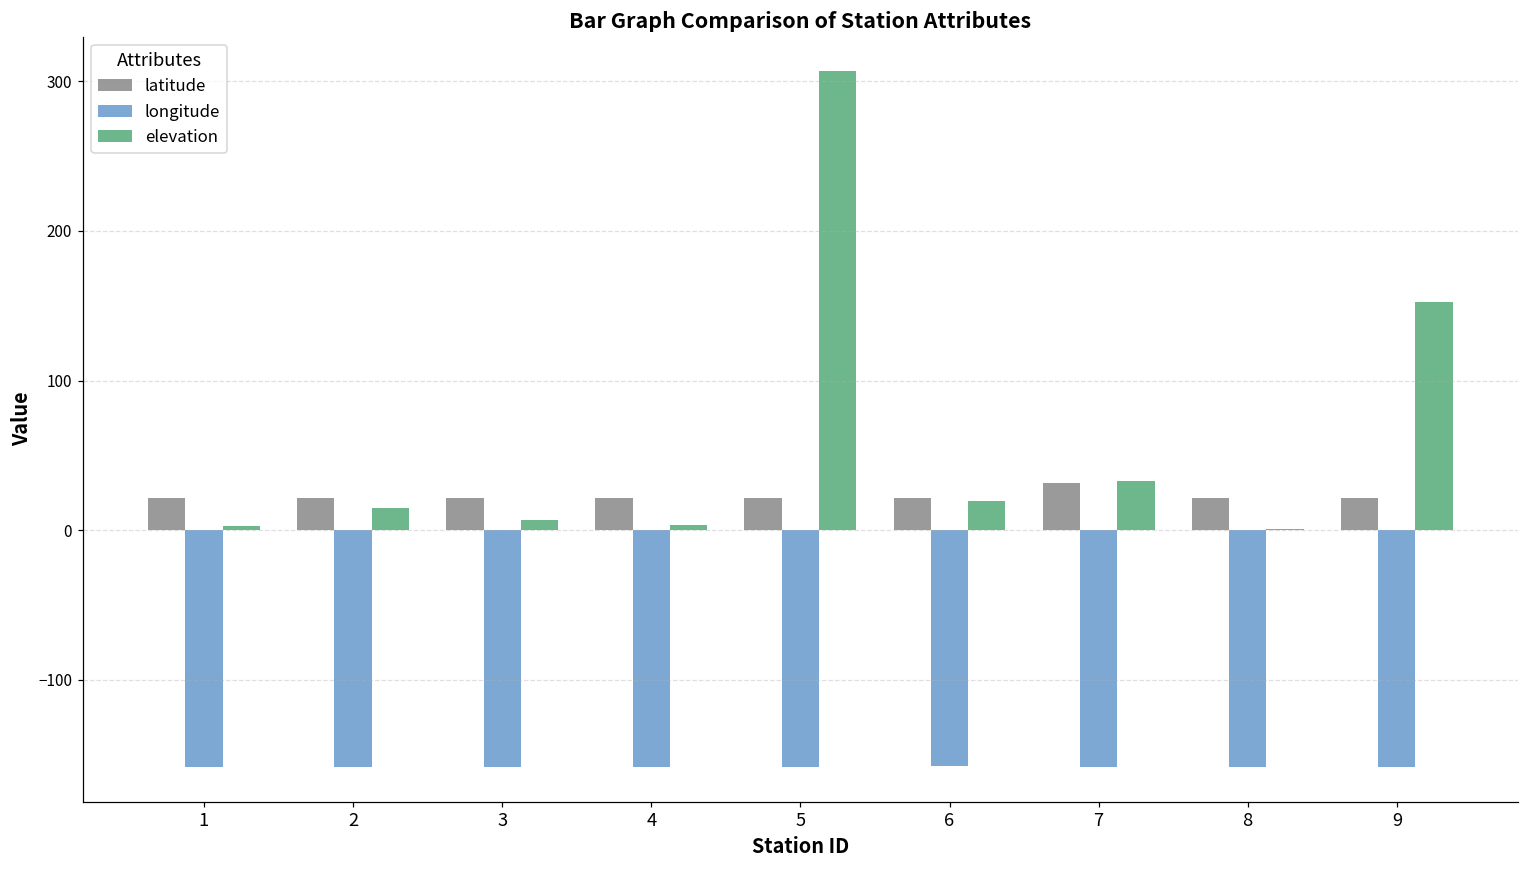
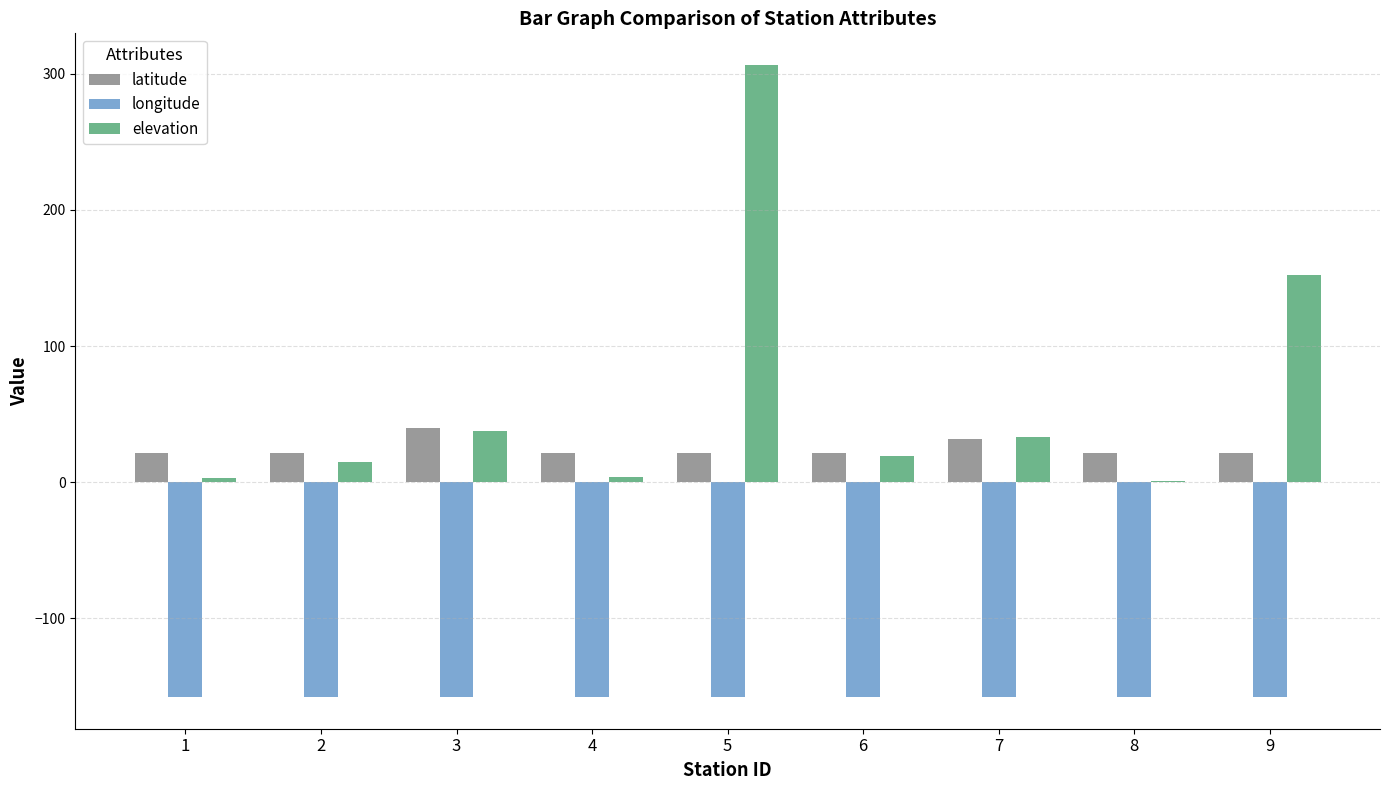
  {
    "latitude": {
      "1": 21,
      "2": 21,
-     "3": 22,
+     "3": 40,
      "4": 21,
      "5": 21,
      "6": 21,
      "7": 32,
      "8": 21,
      "9": 21
    },
    "longitude": {
      "1": -158,
      "2": -158,
      "3": -158,
      "4": -158,
      "5": -158,
      "6": -158,
      "7": -158,
      "8": -158,
      "9": -158
    },
    "elevation": {
      "1": 3,
      "2": 15,
-     "3": 7,
+     "3": 38,
      "4": 4,
      "5": 307,
      "6": 20,
      "7": 33,
      "9": 152
    }
  }
